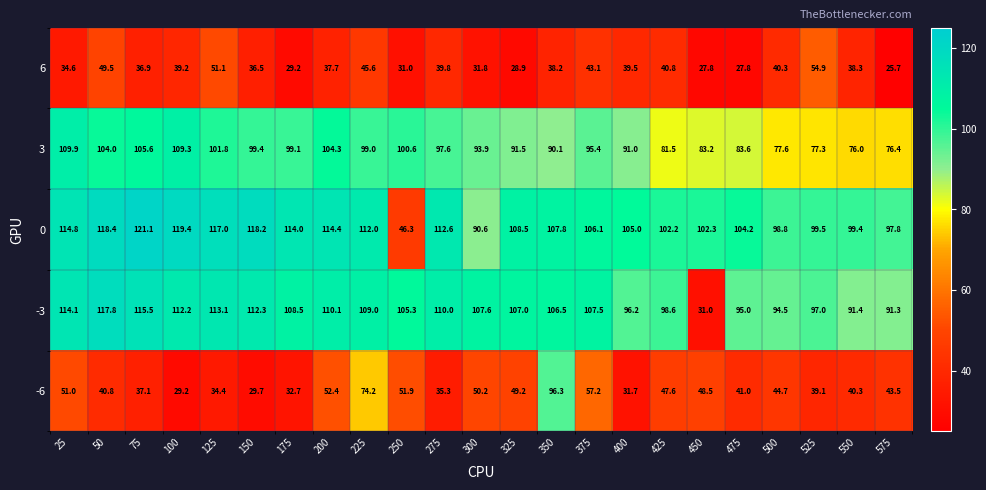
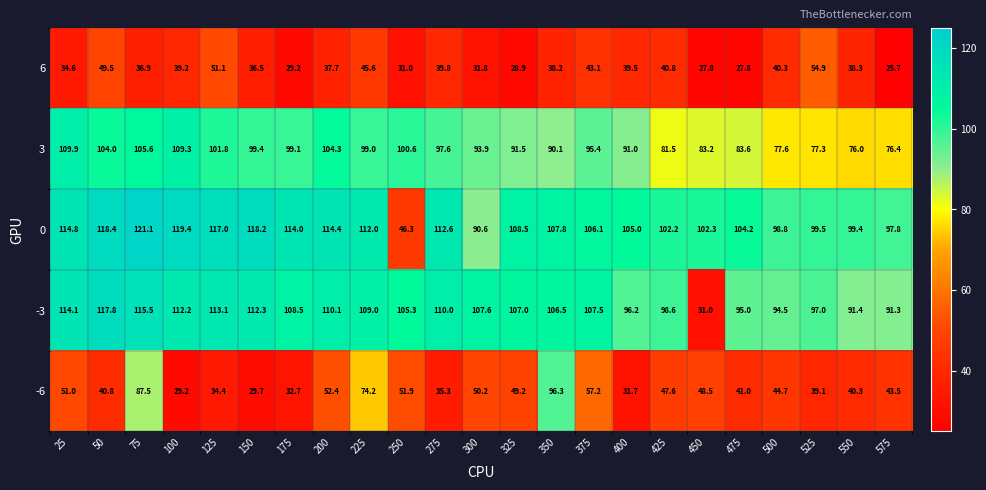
  {
    "6": {
      "25": 34.6,
      "50": 49.5,
      "75": 36.9,
      "100": 39.2,
      "125": 51.1,
      "150": 36.5,
      "175": 29.2,
      "200": 37.7,
      "225": 45.6,
      "250": 31.0,
      "275": 39.8,
      "300": 31.8,
      "325": 28.9,
      "350": 38.2,
      "375": 43.1,
      "400": 39.5,
      "425": 40.8,
      "450": 27.8,
      "475": 27.8,
      "500": 40.3,
      "525": 54.9,
      "550": 38.3,
      "575": 25.7
    },
    "3": {
      "25": 109.9,
      "50": 104.0,
      "75": 105.6,
      "100": 109.3,
      "125": 101.8,
      "150": 99.4,
      "175": 99.1,
      "200": 104.3,
      "225": 99.0,
      "250": 100.6,
      "275": 97.6,
      "300": 93.9,
      "325": 91.5,
      "350": 90.1,
      "375": 95.4,
      "400": 91.0,
      "425": 81.5,
      "450": 83.2,
      "475": 83.6,
      "500": 77.6,
      "525": 77.3,
      "550": 76.0,
      "575": 76.4
    },
    "0": {
      "25": 114.8,
      "50": 118.4,
      "75": 121.1,
      "100": 119.4,
      "125": 117.0,
      "150": 118.2,
      "175": 114.0,
      "200": 114.4,
      "225": 112.0,
      "250": 46.3,
      "275": 112.6,
      "300": 90.6,
      "325": 108.5,
      "350": 107.8,
      "375": 106.1,
      "400": 105.0,
      "425": 102.2,
      "450": 102.3,
      "475": 104.2,
      "500": 98.8,
      "525": 99.5,
      "550": 99.4,
      "575": 97.8
    },
    "-3": {
      "25": 114.1,
      "50": 117.8,
      "75": 115.5,
      "100": 112.2,
      "125": 113.1,
      "150": 112.3,
      "175": 108.5,
      "200": 110.1,
      "225": 109.0,
      "250": 105.3,
      "275": 110.0,
      "300": 107.6,
      "325": 107.0,
      "350": 106.5,
      "375": 107.5,
      "400": 96.2,
      "425": 98.6,
      "450": 31.0,
      "475": 95.0,
      "500": 94.5,
      "525": 97.0,
      "550": 91.4,
      "575": 91.3
    },
    "-6": {
      "25": 51.0,
      "50": 40.8,
-     "75": 37.1,
+     "75": 87.5,
      "100": 29.2,
      "125": 34.4,
      "150": 29.7,
      "175": 32.7,
      "200": 52.4,
      "225": 74.2,
      "250": 51.9,
      "275": 35.3,
      "300": 50.2,
      "325": 49.2,
      "350": 96.3,
      "375": 57.2,
      "400": 31.7,
      "425": 47.6,
      "450": 48.5,
      "475": 41.0,
      "500": 44.7,
      "525": 39.1,
      "550": 40.3,
      "575": 43.5
    }
  }
